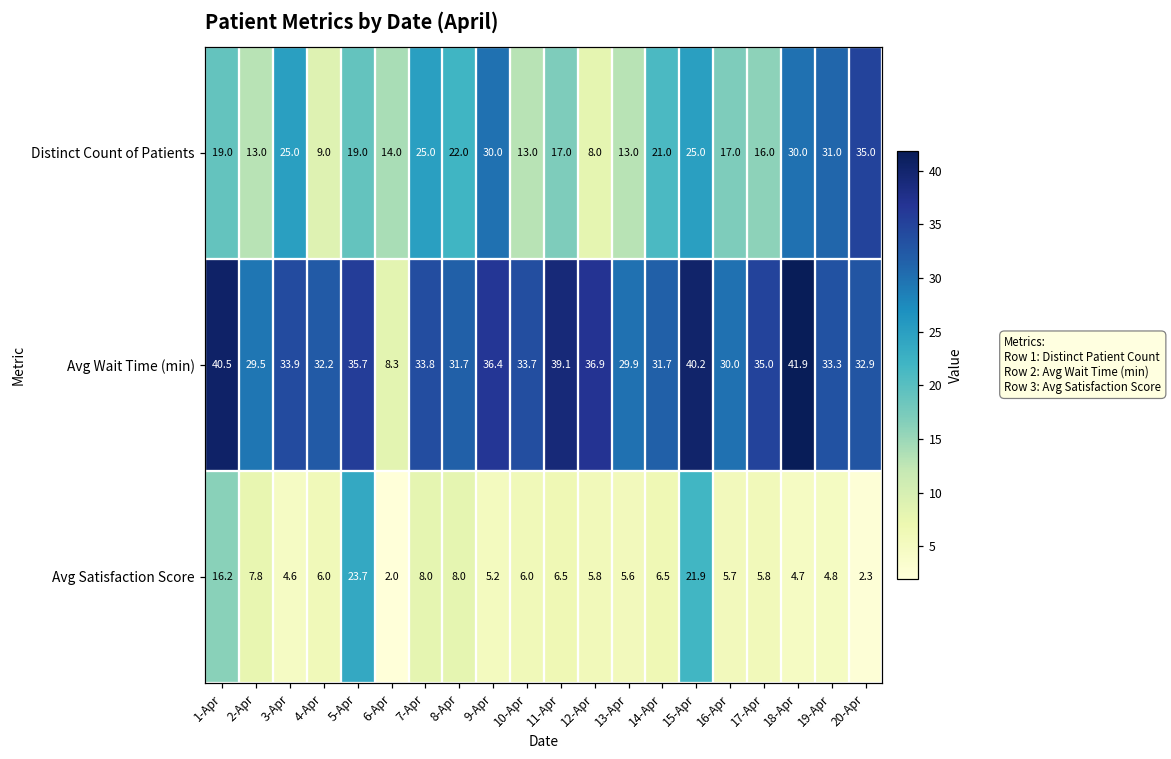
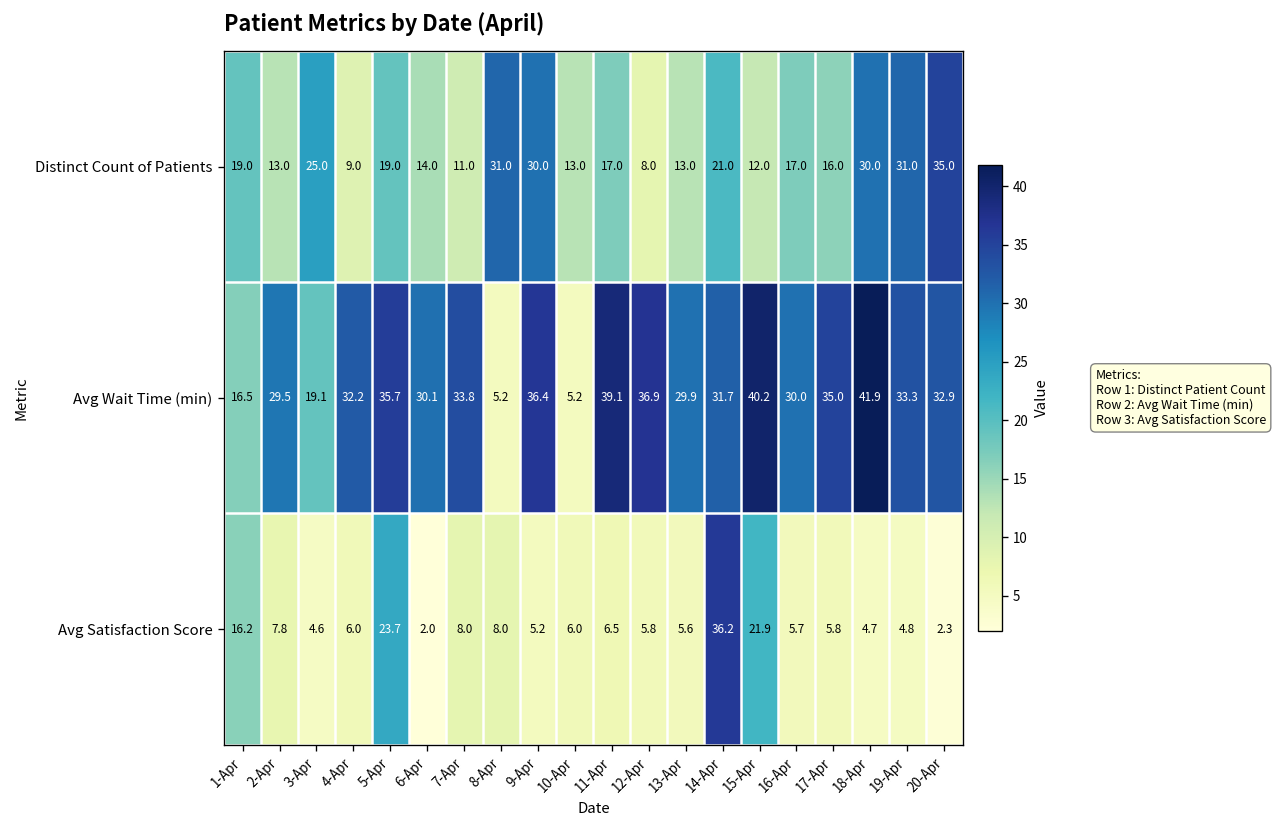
  {
    "Distinct Count of Patients": {
      "1-Apr": 19.0,
      "2-Apr": 13.0,
      "3-Apr": 25.0,
      "4-Apr": 9.0,
      "5-Apr": 19.0,
      "6-Apr": 14.0,
-     "7-Apr": 25.0,
-     "8-Apr": 22.0,
+     "7-Apr": 11.0,
+     "8-Apr": 31.0,
      "9-Apr": 30.0,
      "10-Apr": 13.0,
      "11-Apr": 17.0,
      "12-Apr": 8.0,
      "13-Apr": 13.0,
      "14-Apr": 21.0,
-     "15-Apr": 25.0,
+     "15-Apr": 12.0,
      "16-Apr": 17.0,
      "17-Apr": 16.0,
      "18-Apr": 30.0,
      "19-Apr": 31.0,
      "20-Apr": 35.0
    },
    "Avg Wait Time (min)": {
-     "1-Apr": 40.5,
+     "1-Apr": 16.5,
      "2-Apr": 29.5,
-     "3-Apr": 33.9,
+     "3-Apr": 19.1,
      "4-Apr": 32.2,
      "5-Apr": 35.7,
-     "6-Apr": 8.3,
+     "6-Apr": 30.1,
      "7-Apr": 33.8,
-     "8-Apr": 31.7,
+     "8-Apr": 5.2,
      "9-Apr": 36.4,
-     "10-Apr": 33.7,
+     "10-Apr": 5.2,
      "11-Apr": 39.1,
      "12-Apr": 36.9,
      "13-Apr": 29.9,
      "14-Apr": 31.7,
      "15-Apr": 40.2,
      "16-Apr": 30.0,
      "17-Apr": 35.0,
      "18-Apr": 41.9,
      "19-Apr": 33.3,
      "20-Apr": 32.9
    },
    "Avg Satisfaction Score": {
      "1-Apr": 16.2,
      "2-Apr": 7.8,
      "3-Apr": 4.6,
      "4-Apr": 6.0,
      "5-Apr": 23.7,
      "6-Apr": 2.0,
      "7-Apr": 8.0,
      "8-Apr": 8.0,
      "9-Apr": 5.2,
      "10-Apr": 6.0,
      "11-Apr": 6.5,
      "12-Apr": 5.8,
      "13-Apr": 5.6,
-     "14-Apr": 6.5,
+     "14-Apr": 36.2,
      "15-Apr": 21.9,
      "16-Apr": 5.7,
      "17-Apr": 5.8,
      "18-Apr": 4.7,
      "19-Apr": 4.8,
      "20-Apr": 2.3
    }
  }
